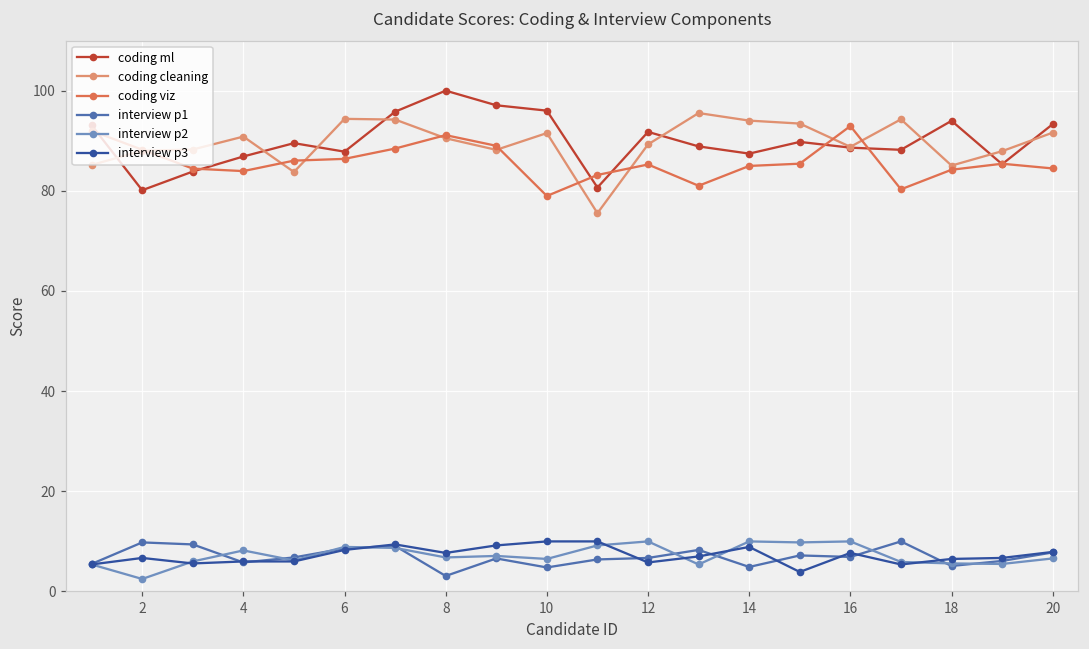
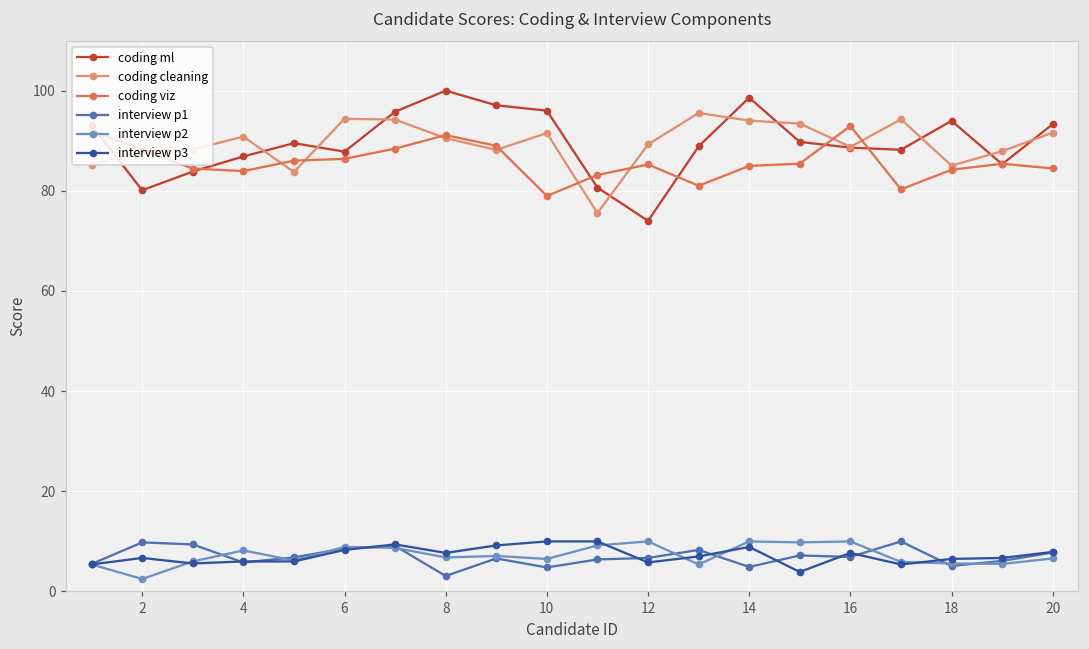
  {
    "coding ml": {
      "2": 80,
      "4": 87,
      "6": 88,
      "8": 100,
      "10": 96,
-     "12": 92,
-     "14": 87,
+     "12": 74,
+     "14": 99,
      "18": 94,
      "20": 93
    }
  }
